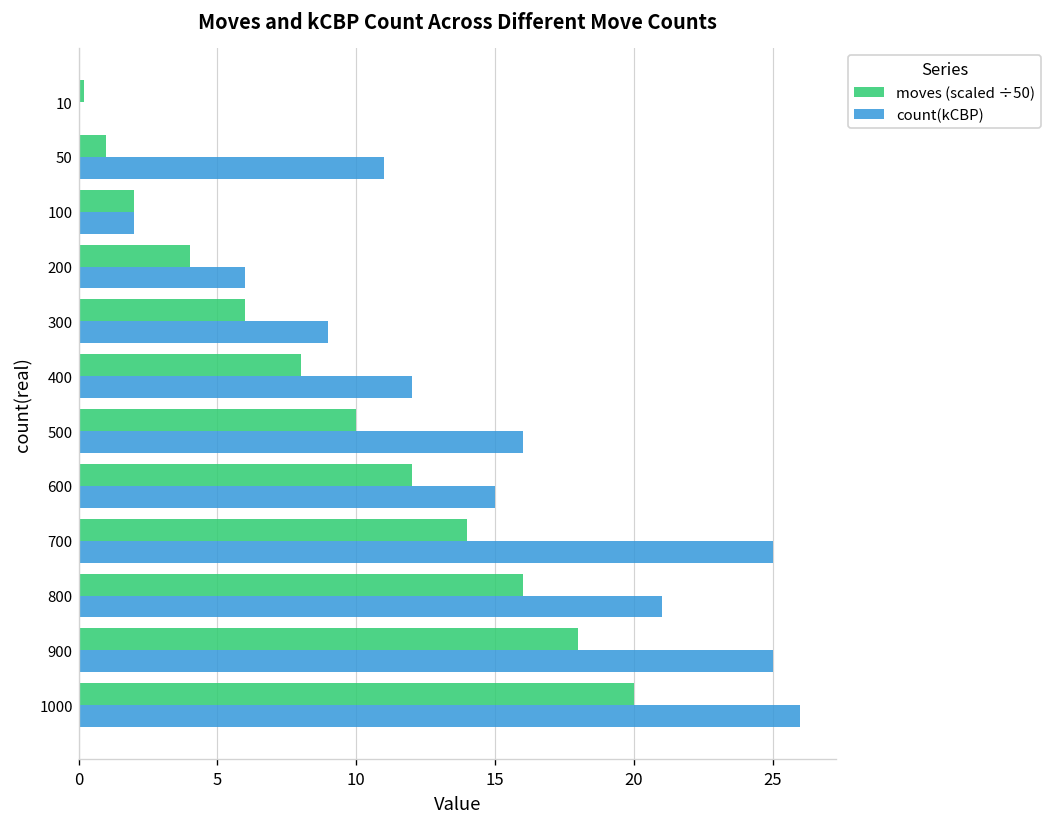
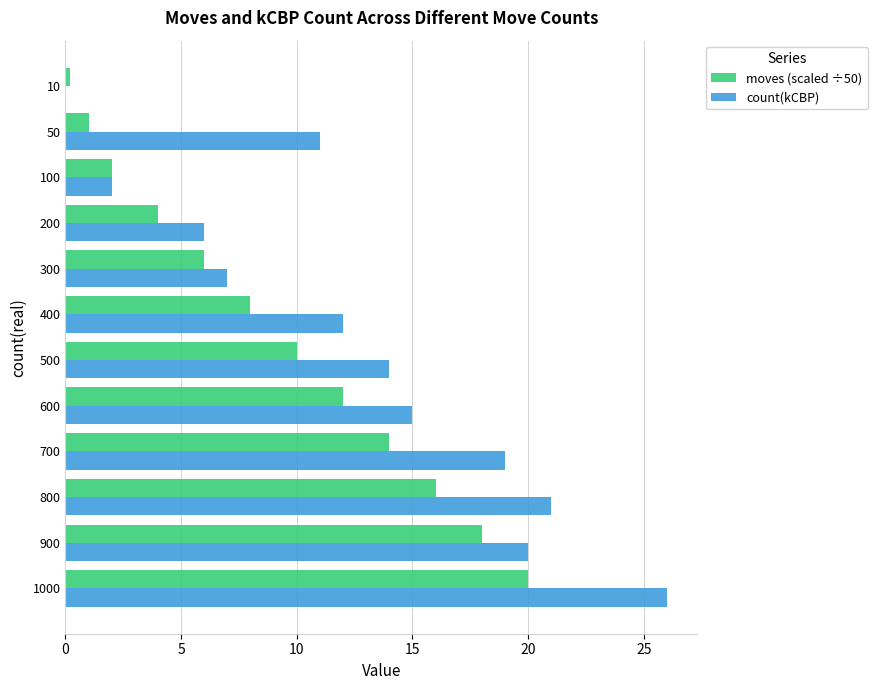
  {
    "moves (scaled ÷50)": {
      "10": 0.2,
      "50": 1,
      "100": 2,
      "200": 4,
      "300": 6,
      "400": 8,
      "500": 10,
      "600": 12,
      "700": 14,
      "800": 16,
      "900": 18,
      "1000": 20
    },
    "count(kCBP)": {
      "10": 0,
      "50": 11,
      "100": 2,
      "200": 6,
-     "300": 9,
+     "300": 7,
      "400": 12,
-     "500": 16,
+     "500": 14,
      "600": 15,
-     "700": 25,
+     "700": 19,
      "800": 21,
-     "900": 25,
+     "900": 20,
      "1000": 26
    }
  }
